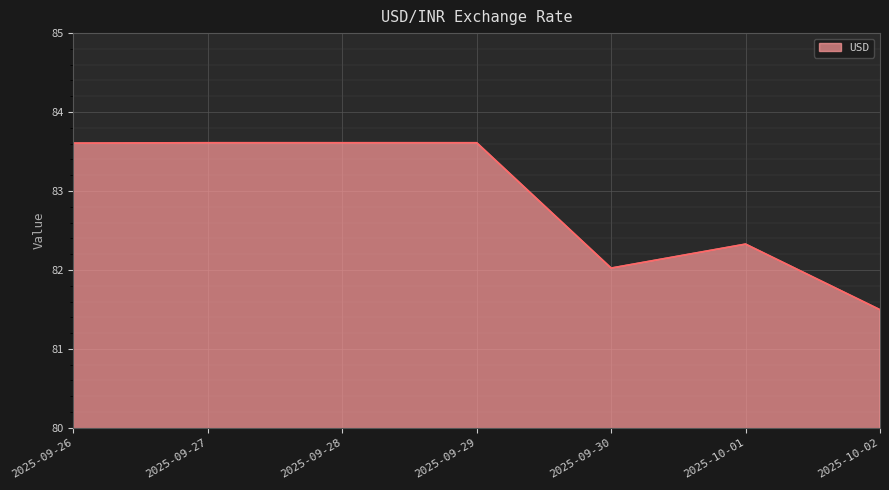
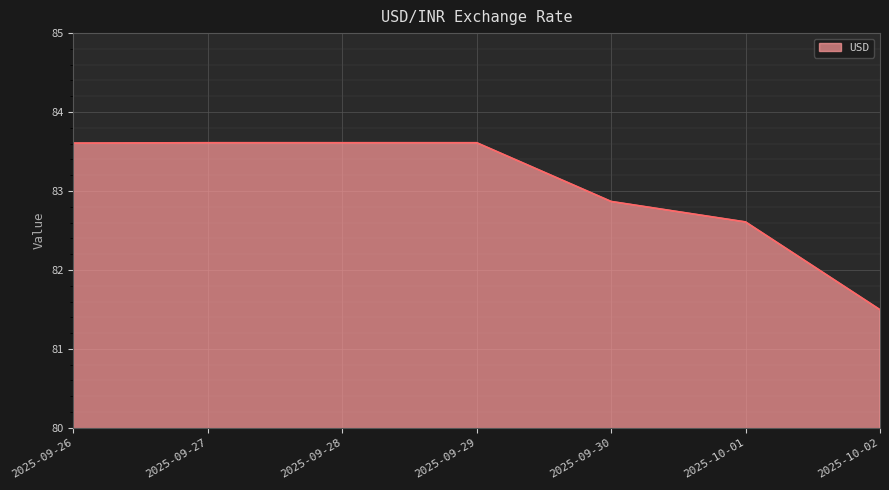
  {
    "2025-09-26": 83.6,
    "2025-09-27": 83.6,
    "2025-09-28": 83.6,
    "2025-09-29": 83.6,
-   "2025-09-30": 82.0,
-   "2025-10-01": 82.3,
+   "2025-09-30": 82.9,
+   "2025-10-01": 82.6,
    "2025-10-02": 81.5
  }
